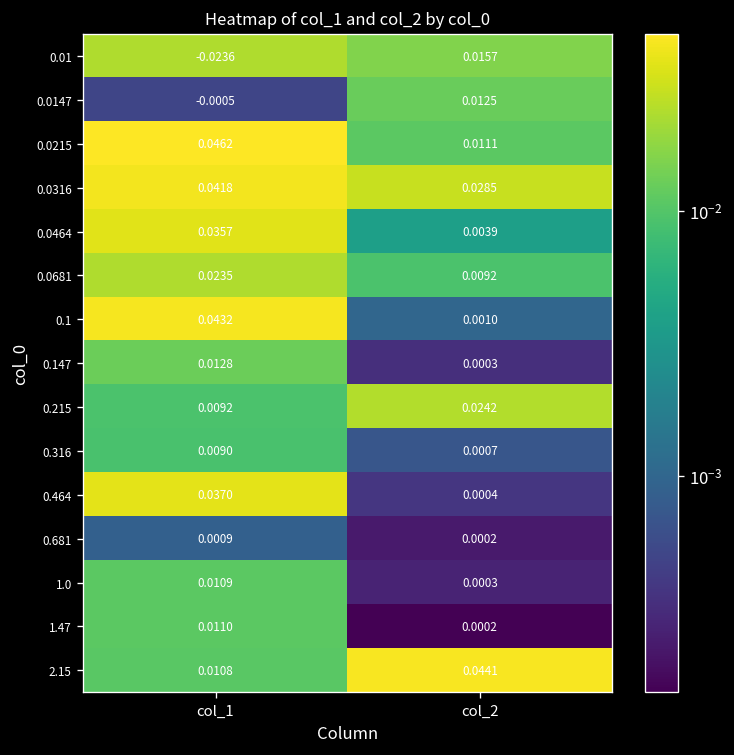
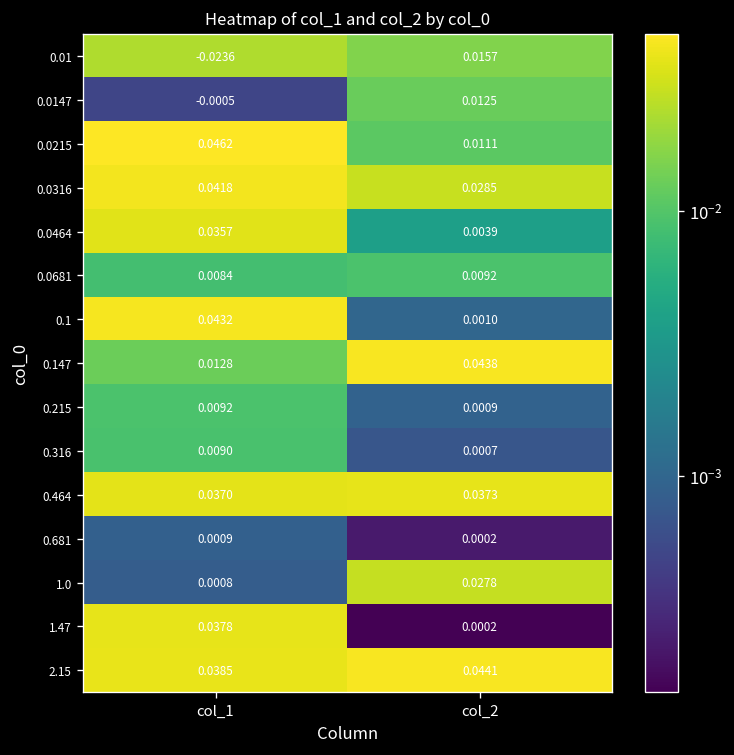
  {
    "0.01": {
      "col_1": -0.0236,
      "col_2": 0.0157
    },
    "0.0147": {
      "col_1": -0.0005,
      "col_2": 0.0125
    },
    "0.0215": {
      "col_1": 0.0462,
      "col_2": 0.0111
    },
    "0.0316": {
      "col_1": 0.0418,
      "col_2": 0.0285
    },
    "0.0464": {
      "col_1": 0.0357,
      "col_2": 0.0039
    },
    "0.0681": {
-     "col_1": 0.0235,
+     "col_1": 0.0084,
      "col_2": 0.0092
    },
    "0.1": {
      "col_1": 0.0432,
      "col_2": 0.0010
    },
    "0.147": {
      "col_1": 0.0128,
-     "col_2": 0.0003
+     "col_2": 0.0438
    },
    "0.215": {
      "col_1": 0.0092,
-     "col_2": 0.0242
+     "col_2": 0.0009
    },
    "0.316": {
      "col_1": 0.0090,
      "col_2": 0.0007
    },
    "0.464": {
      "col_1": 0.0370,
-     "col_2": 0.0004
+     "col_2": 0.0373
    },
    "0.681": {
      "col_1": 0.0009,
      "col_2": 0.0002
    },
    "1.0": {
-     "col_1": 0.0109,
-     "col_2": 0.0003
+     "col_1": 0.0008,
+     "col_2": 0.0278
    },
    "1.47": {
-     "col_1": 0.0110,
+     "col_1": 0.0378,
      "col_2": 0.0002
    },
    "2.15": {
-     "col_1": 0.0108,
+     "col_1": 0.0385,
      "col_2": 0.0441
    }
  }
